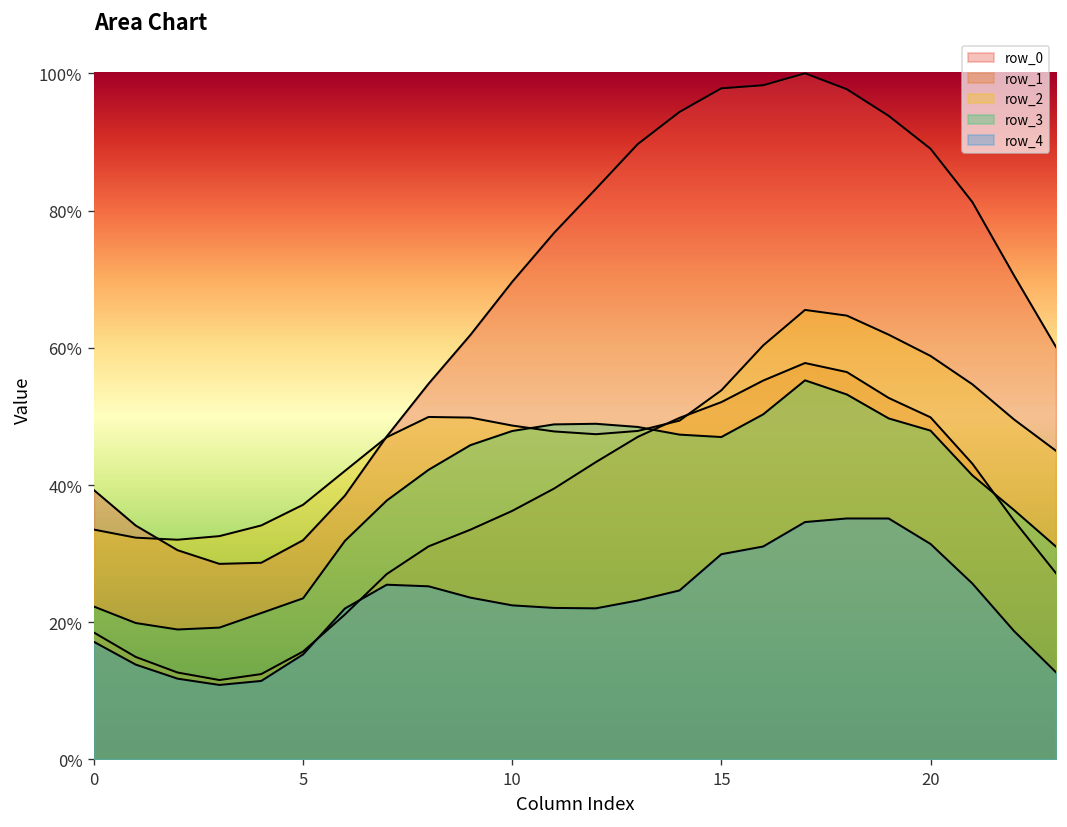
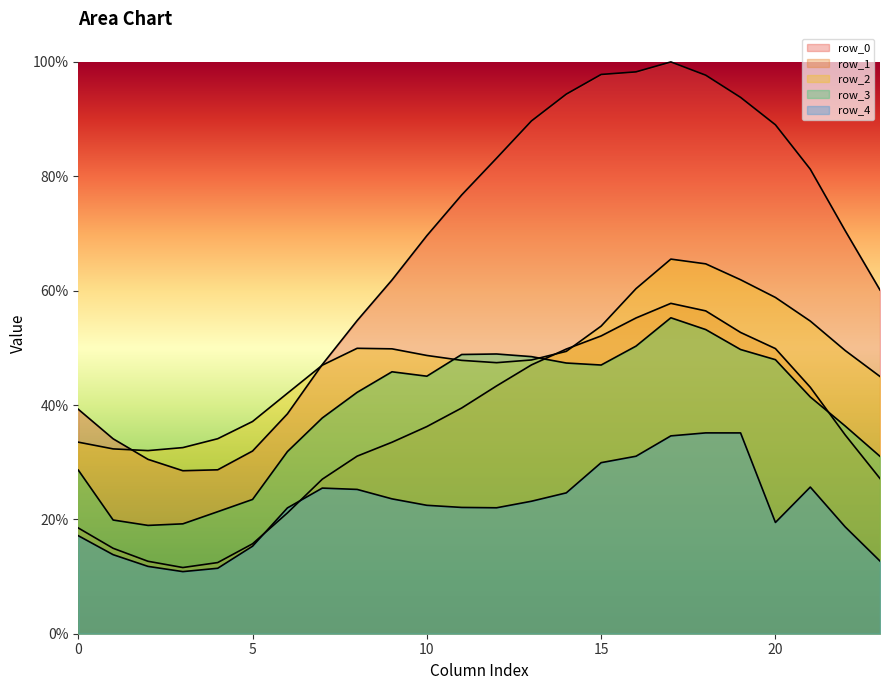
  {
    "row_3": {
-     "0": "22%",
+     "0": "29%",
      "5": "23%",
-     "10": "48%",
+     "10": "45%",
      "15": "47%",
      "20": "48%"
    },
    "row_4": {
      "0": "17%",
      "10": "22%",
      "15": "30%",
-     "20": "31%"
+     "20": "19%"
    }
  }
